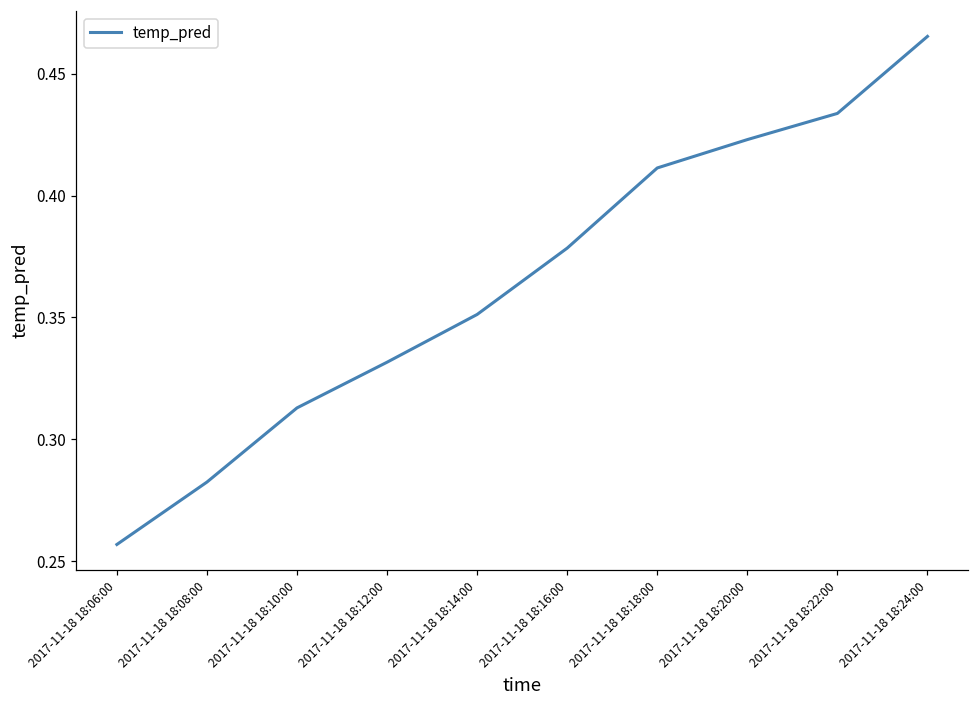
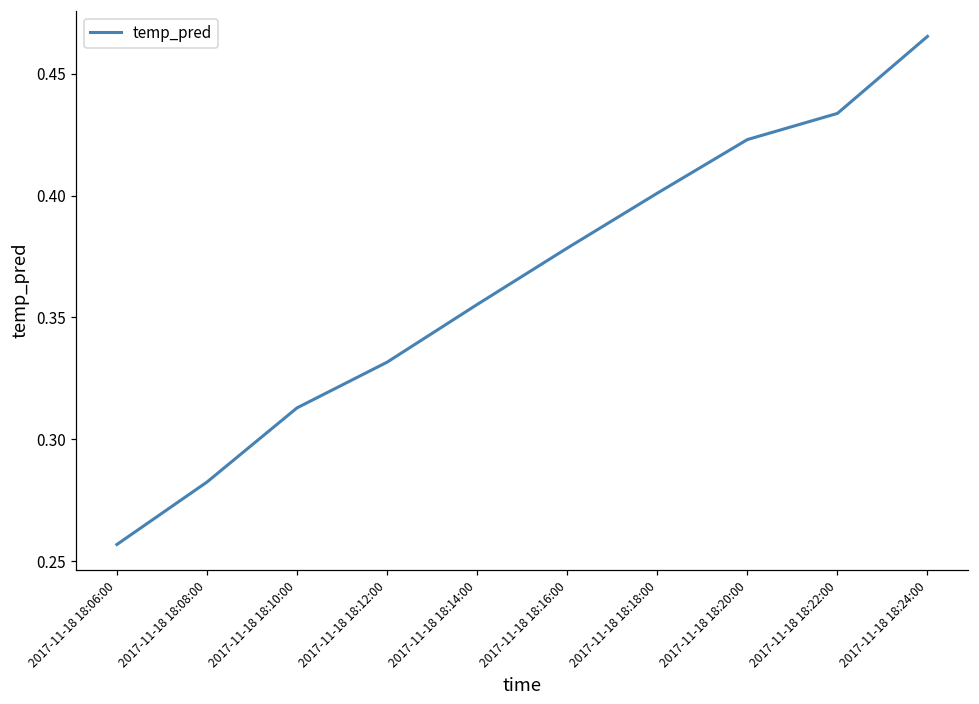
  {
    "2017-11-18 18:06:00": 0.257,
    "2017-11-18 18:08:00": 0.282,
    "2017-11-18 18:10:00": 0.313,
    "2017-11-18 18:12:00": 0.332,
-   "2017-11-18 18:14:00": 0.351,
+   "2017-11-18 18:14:00": 0.355,
    "2017-11-18 18:16:00": 0.378,
-   "2017-11-18 18:18:00": 0.411,
+   "2017-11-18 18:18:00": 0.401,
    "2017-11-18 18:20:00": 0.423,
    "2017-11-18 18:22:00": 0.434,
    "2017-11-18 18:24:00": 0.465
  }
